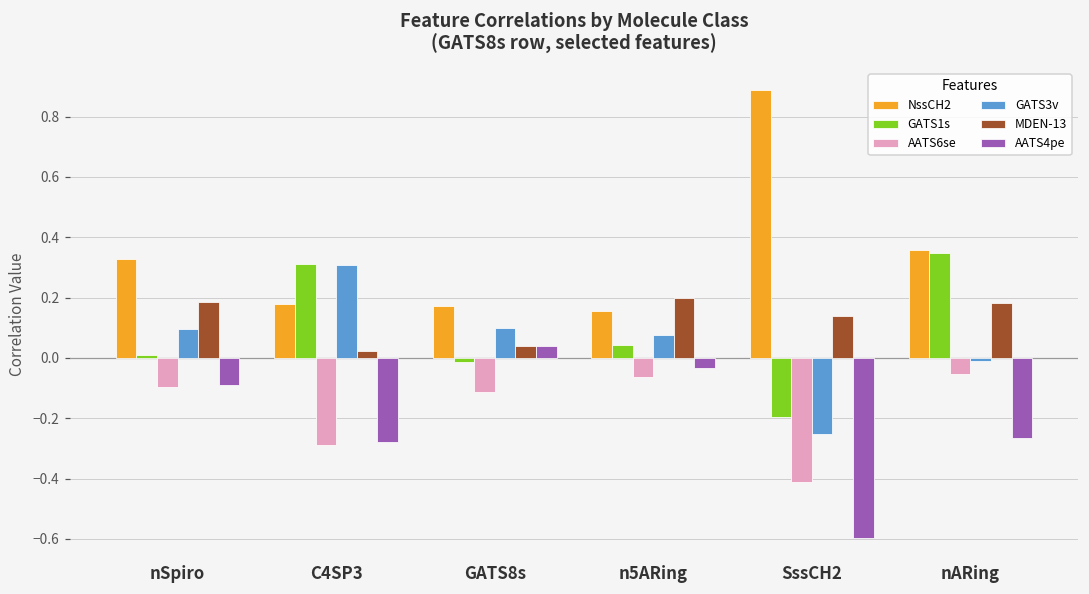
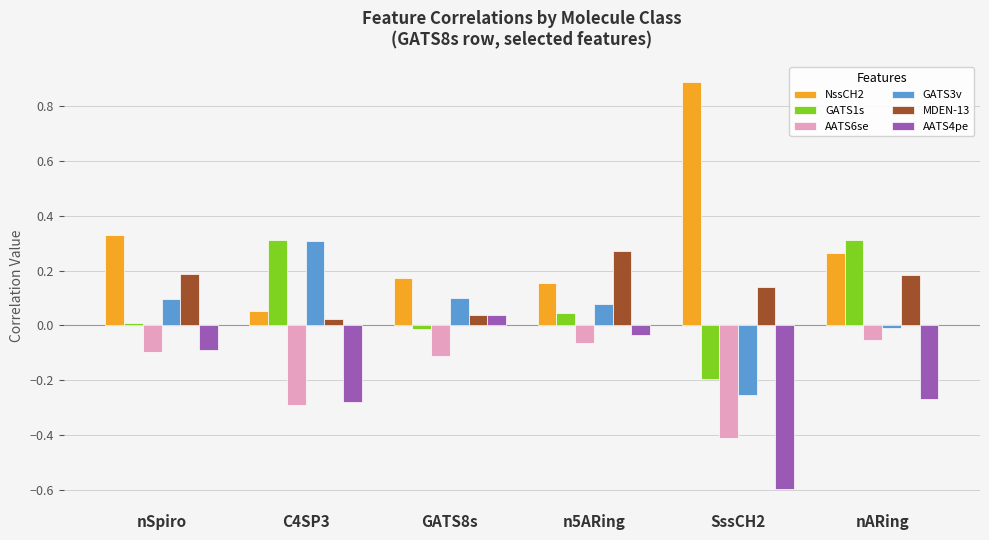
  {
    "NssCH2": {
      "nSpiro": 0.33,
-     "C4SP3": 0.18,
+     "C4SP3": 0.05,
      "GATS8s": 0.17,
      "n5ARing": 0.15,
      "SssCH2": 0.89,
-     "nARing": 0.36
+     "nARing": 0.26
    },
    "GATS1s": {
      "C4SP3": 0.31,
      "GATS8s": -0.01,
      "n5ARing": 0.04,
      "SssCH2": -0.19,
-     "nARing": 0.35
+     "nARing": 0.31
    },
    "AATS6se": {
      "nSpiro": -0.10,
      "C4SP3": -0.29,
      "GATS8s": -0.11,
      "n5ARing": -0.06,
      "SssCH2": -0.41,
      "nARing": -0.05
    },
    "GATS3v": {
      "nSpiro": 0.10,
      "C4SP3": 0.31,
      "GATS8s": 0.10,
      "n5ARing": 0.08,
      "SssCH2": -0.25,
      "nARing": -0.01
    },
    "MDEN-13": {
      "nSpiro": 0.19,
      "C4SP3": 0.02,
      "GATS8s": 0.04,
-     "n5ARing": 0.20,
+     "n5ARing": 0.27,
      "SssCH2": 0.14,
      "nARing": 0.18
    },
    "AATS4pe": {
      "nSpiro": -0.09,
      "C4SP3": -0.28,
      "GATS8s": 0.04,
      "n5ARing": -0.03,
      "SssCH2": -0.60,
      "nARing": -0.27
    }
  }
